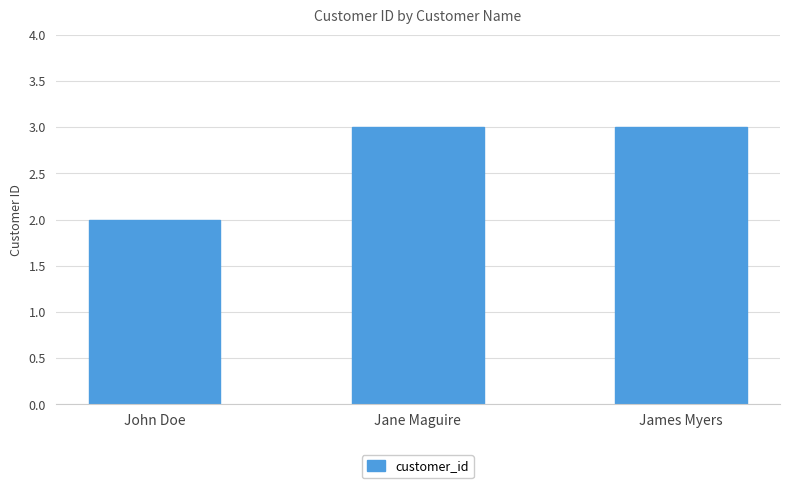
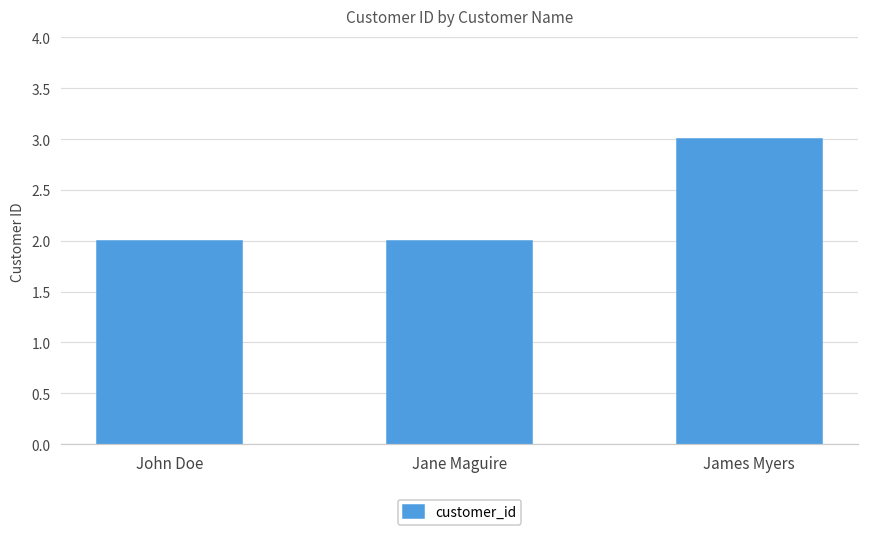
  {
    "John Doe": 2,
-   "Jane Maguire": 3,
+   "Jane Maguire": 2,
    "James Myers": 3
  }
